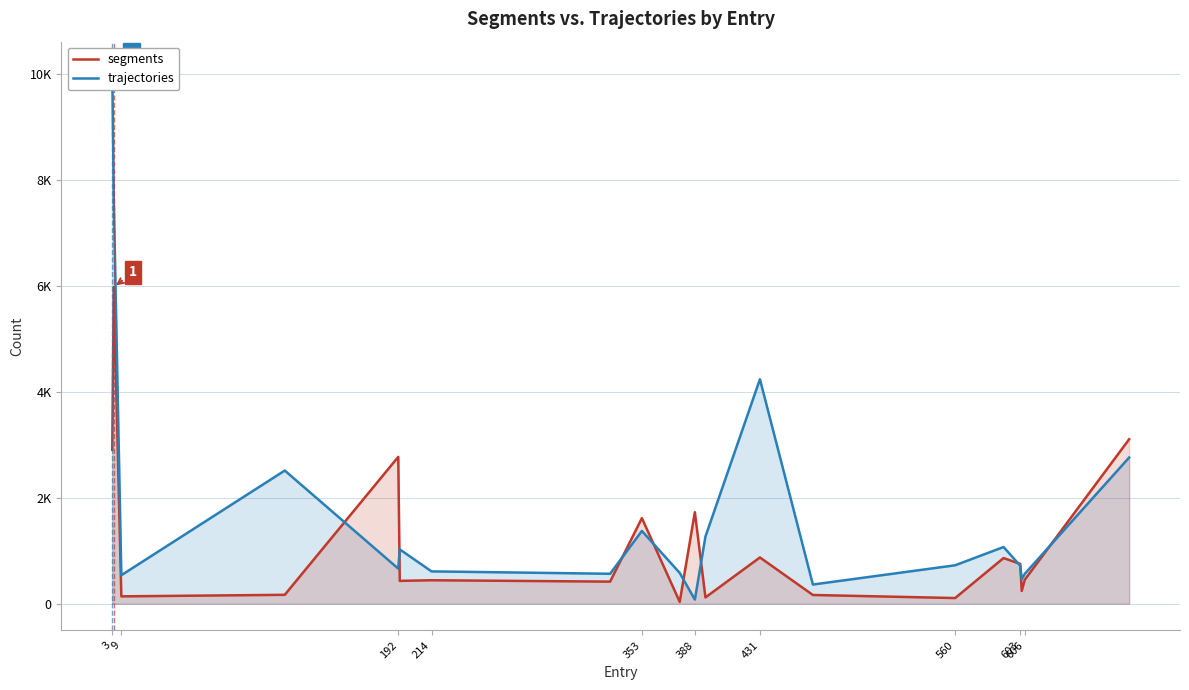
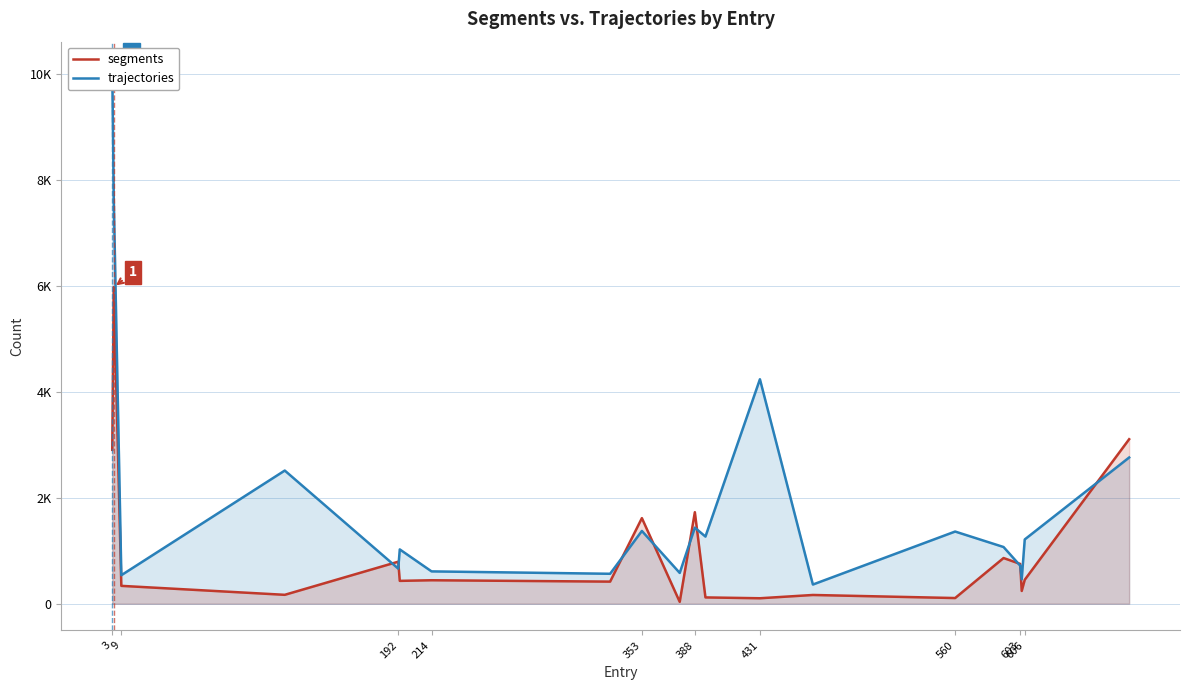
  {
    "segments": {
      "3": 2900,
-     "9": 100,
-     "192": 2800,
+     "9": 300,
+     "192": 800,
      "214": 400,
      "353": 1600,
      "388": 1700,
-     "431": 900,
+     "431": 100,
      "560": 100,
      "606": 500
    },
    "trajectories": {
      "9": 500,
      "192": 700,
      "214": 600,
      "353": 1400,
-     "388": 100,
+     "388": 1400,
      "431": 4200,
-     "560": 700,
-     "606": 600
+     "560": 1400,
+     "606": 1200
    }
  }
